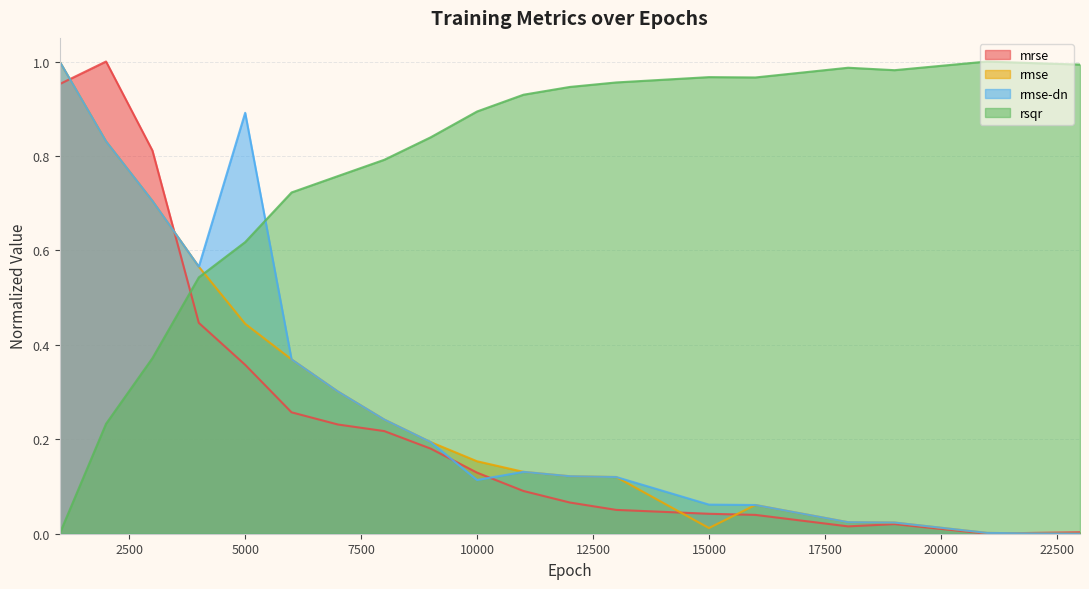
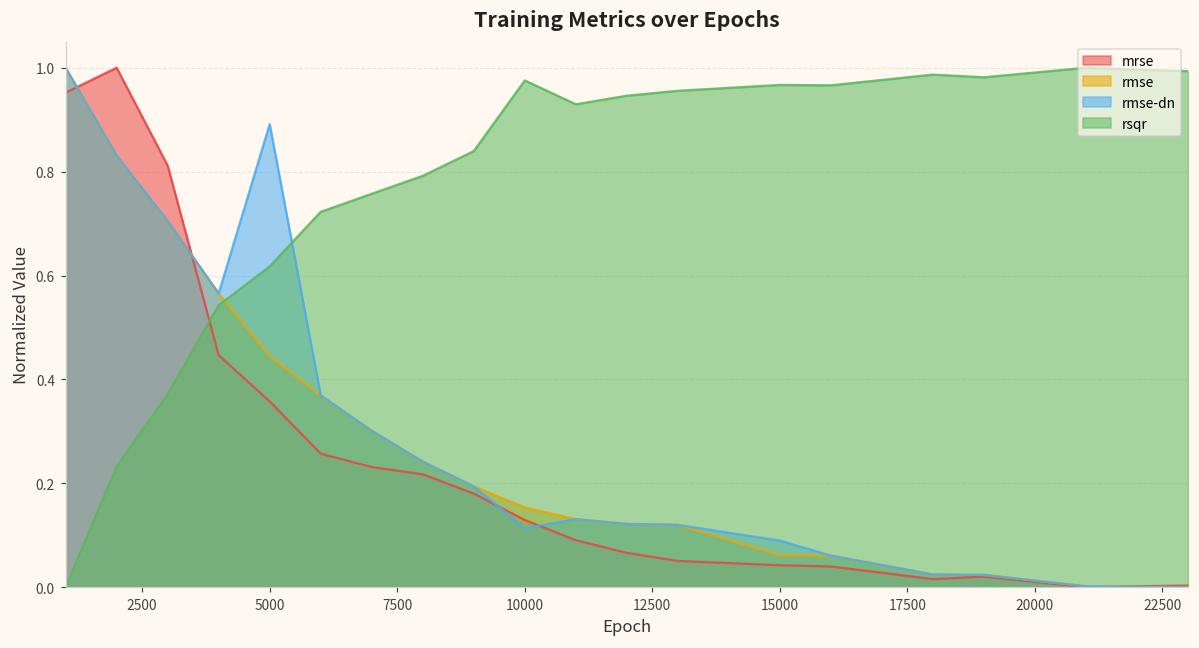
  {
    "mrse": {
      "5000": 0.36,
      "10000": 0.13,
      "15000": 0.04
    },
    "rmse": {
      "5000": 0.44,
      "10000": 0.15,
-     "15000": 0.01
+     "15000": 0.06
    },
    "rmse-dn": {
      "5000": 0.89,
      "10000": 0.11,
-     "15000": 0.06
+     "15000": 0.09
    },
    "rsqr": {
      "5000": 0.62,
-     "10000": 0.89,
+     "10000": 0.98,
      "15000": 0.97
    }
  }
